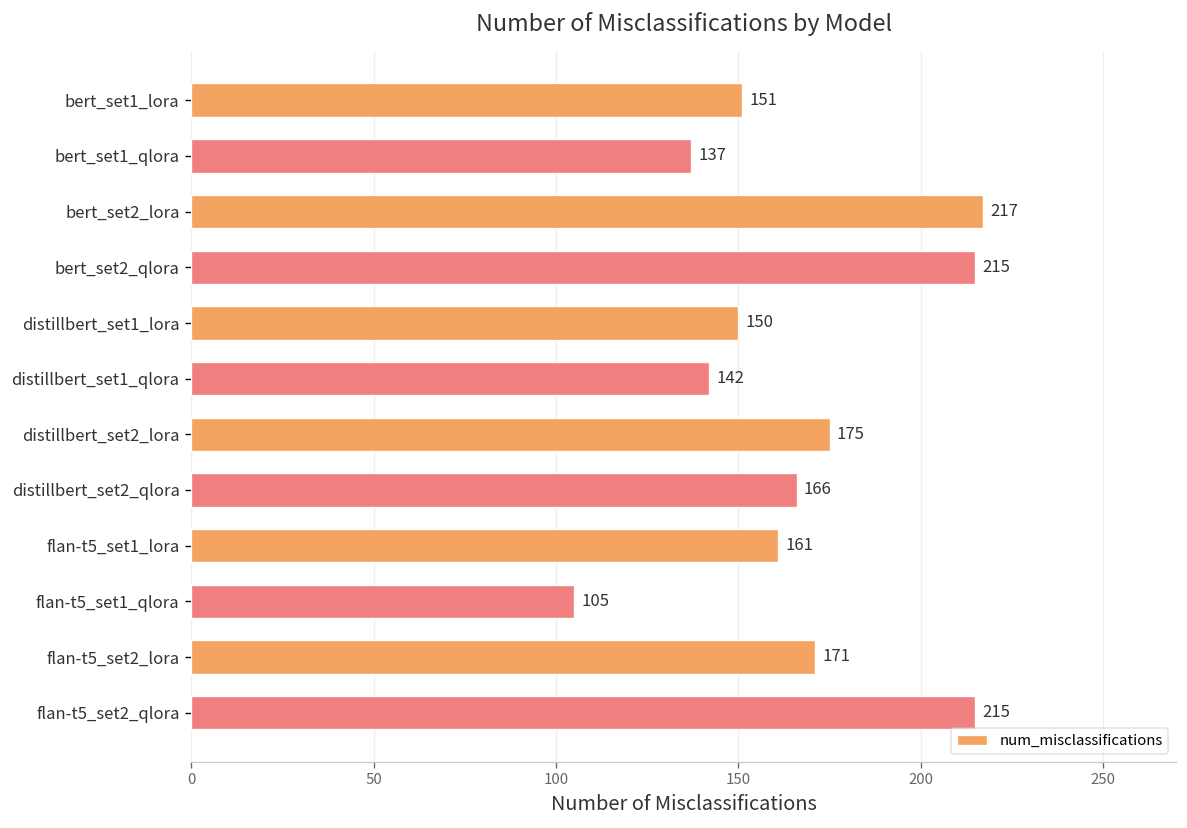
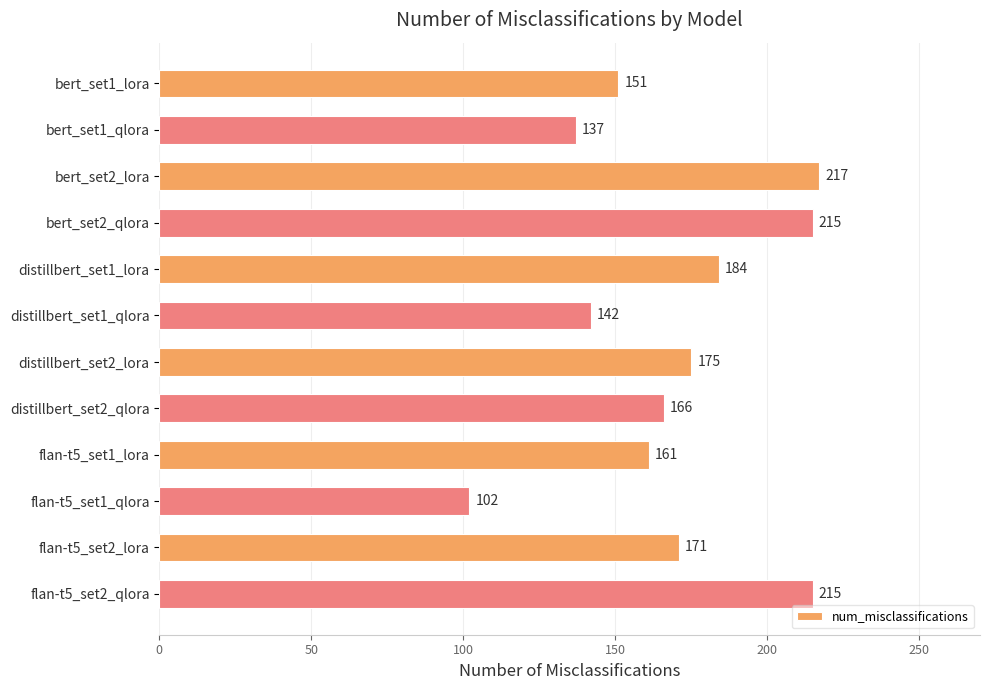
  {
    "bert_set1_lora": 151,
    "bert_set1_qlora": 137,
    "bert_set2_lora": 217,
    "bert_set2_qlora": 215,
-   "distillbert_set1_lora": 150,
+   "distillbert_set1_lora": 184,
    "distillbert_set1_qlora": 142,
    "distillbert_set2_lora": 175,
    "distillbert_set2_qlora": 166,
    "flan-t5_set1_lora": 161,
-   "flan-t5_set1_qlora": 105,
+   "flan-t5_set1_qlora": 102,
    "flan-t5_set2_lora": 171,
    "flan-t5_set2_qlora": 215
  }
